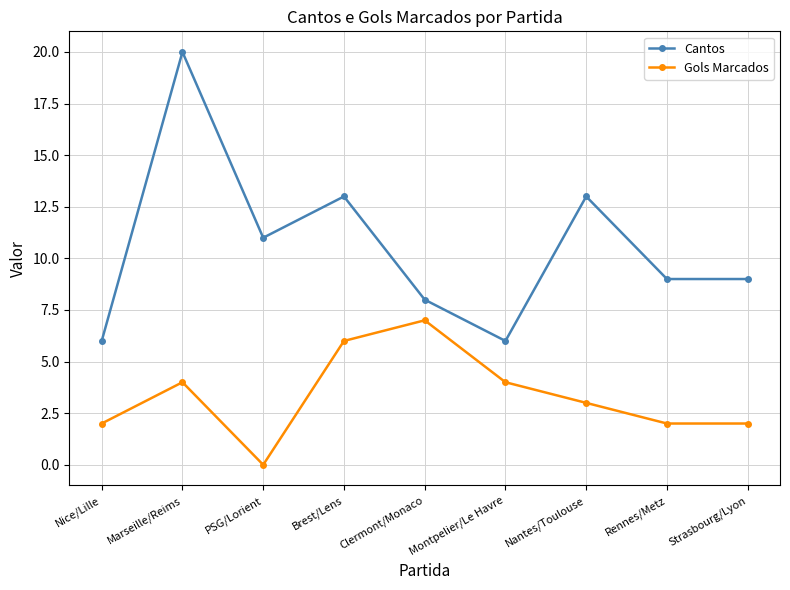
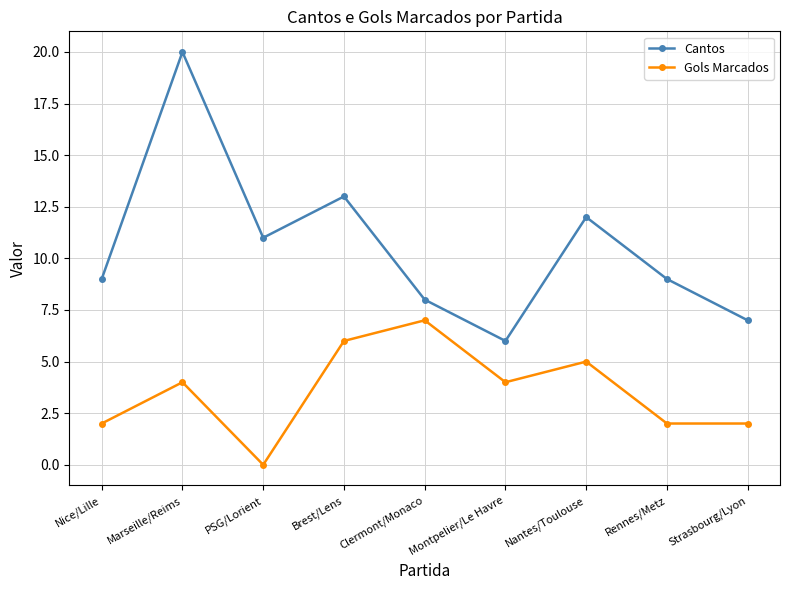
  {
    "Cantos": {
-     "Nice/Lille": 6,
+     "Nice/Lille": 9,
      "Marseille/Reims": 20,
      "PSG/Lorient": 11,
      "Brest/Lens": 13,
      "Clermont/Monaco": 8,
      "Montpelier/Le Havre": 6,
-     "Nantes/Toulouse": 13,
+     "Nantes/Toulouse": 12,
      "Rennes/Metz": 9,
-     "Strasbourg/Lyon": 9
+     "Strasbourg/Lyon": 7
    },
    "Gols Marcados": {
      "Nice/Lille": 2,
      "Marseille/Reims": 4,
      "PSG/Lorient": 0,
      "Brest/Lens": 6,
      "Clermont/Monaco": 7,
      "Montpelier/Le Havre": 4,
-     "Nantes/Toulouse": 3,
+     "Nantes/Toulouse": 5,
      "Rennes/Metz": 2,
      "Strasbourg/Lyon": 2
    }
  }
